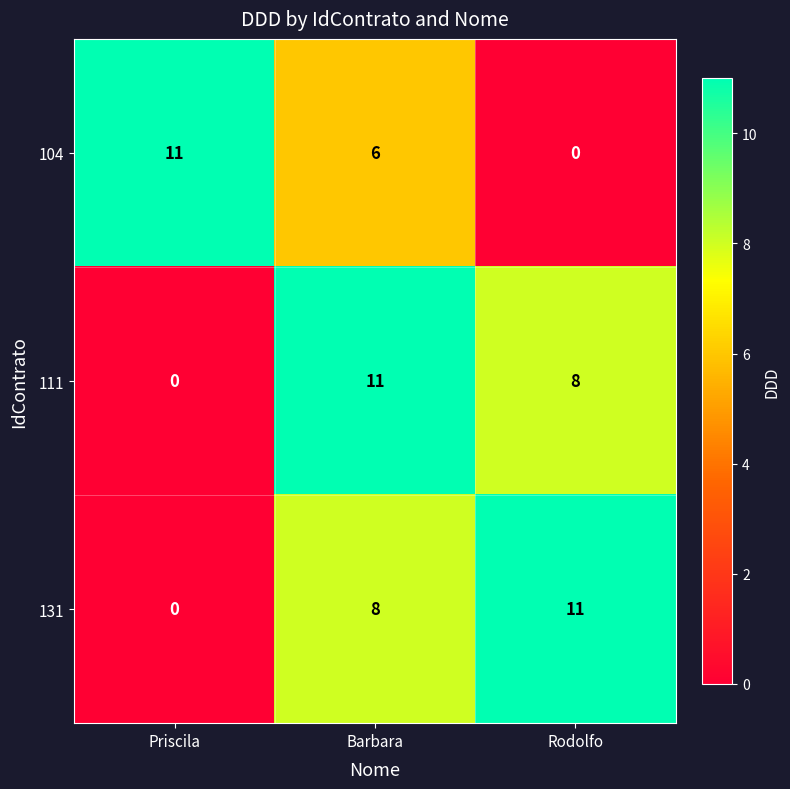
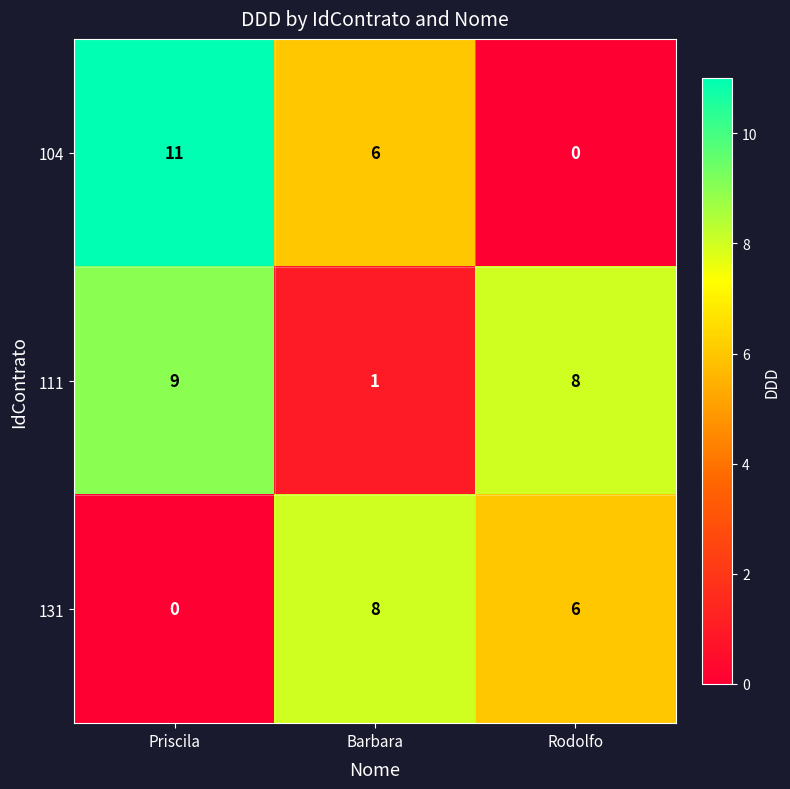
  {
    "104": {
      "Priscila": 11,
      "Barbara": 6,
      "Rodolfo": 0
    },
    "111": {
-     "Priscila": 0,
-     "Barbara": 11,
+     "Priscila": 9,
+     "Barbara": 1,
      "Rodolfo": 8
    },
    "131": {
      "Priscila": 0,
      "Barbara": 8,
-     "Rodolfo": 11
+     "Rodolfo": 6
    }
  }
